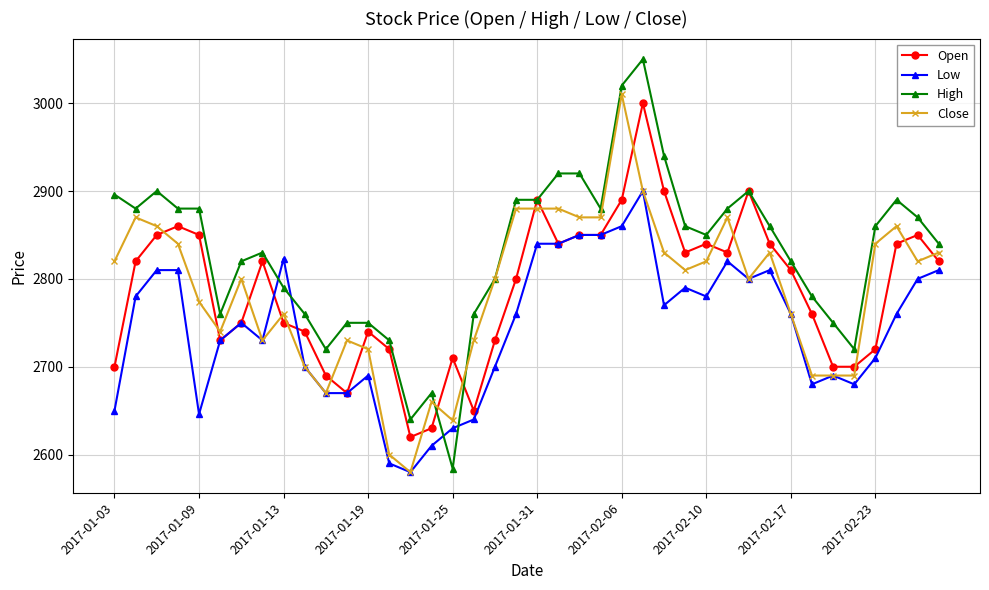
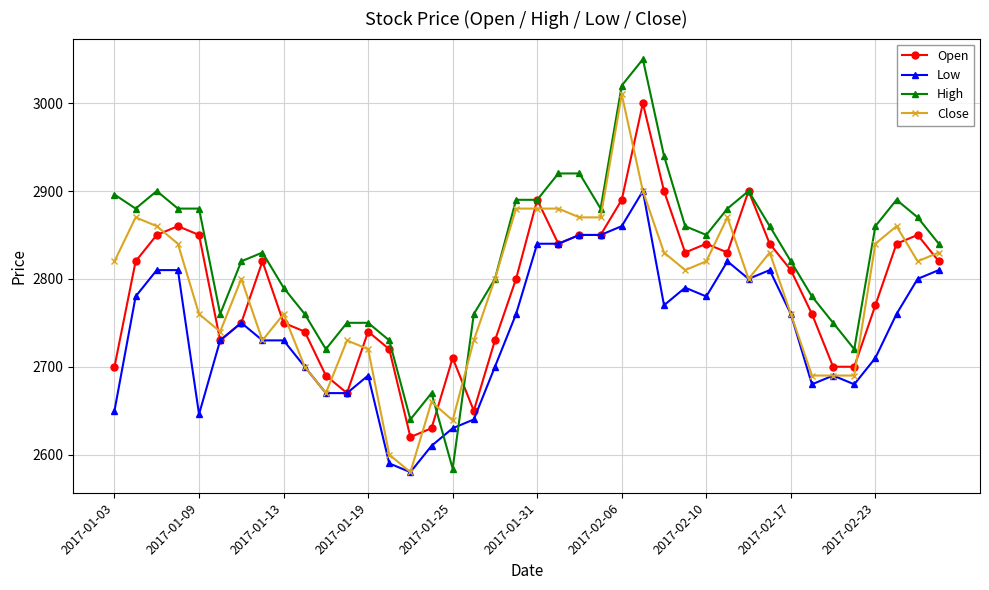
  {
    "Open": {
      "2017-01-03": 2700,
      "2017-01-09": 2850,
      "2017-01-13": 2750,
      "2017-01-19": 2740,
      "2017-01-25": 2710,
      "2017-02-06": 2890,
      "2017-02-10": 2840,
      "2017-02-17": 2810,
-     "2017-02-23": 2720
+     "2017-02-23": 2770
    },
    "Low": {
      "2017-01-03": 2650,
      "2017-01-09": 2650,
-     "2017-01-13": 2820,
+     "2017-01-13": 2730,
      "2017-01-19": 2690,
      "2017-01-25": 2630,
      "2017-01-31": 2840,
      "2017-02-06": 2860,
      "2017-02-10": 2780,
      "2017-02-23": 2710
    },
    "High": {
      "2017-01-03": 2900,
      "2017-01-09": 2880,
      "2017-01-13": 2790,
      "2017-01-19": 2750,
      "2017-01-25": 2580,
      "2017-02-06": 3020,
      "2017-02-10": 2850,
      "2017-02-17": 2820,
      "2017-02-23": 2860
    },
    "Close": {
      "2017-01-03": 2820,
-     "2017-01-09": 2770,
+     "2017-01-09": 2760,
      "2017-01-13": 2760,
      "2017-01-19": 2720,
      "2017-01-25": 2640,
      "2017-01-31": 2880,
      "2017-02-06": 3010,
      "2017-02-10": 2820,
      "2017-02-23": 2840
    }
  }
